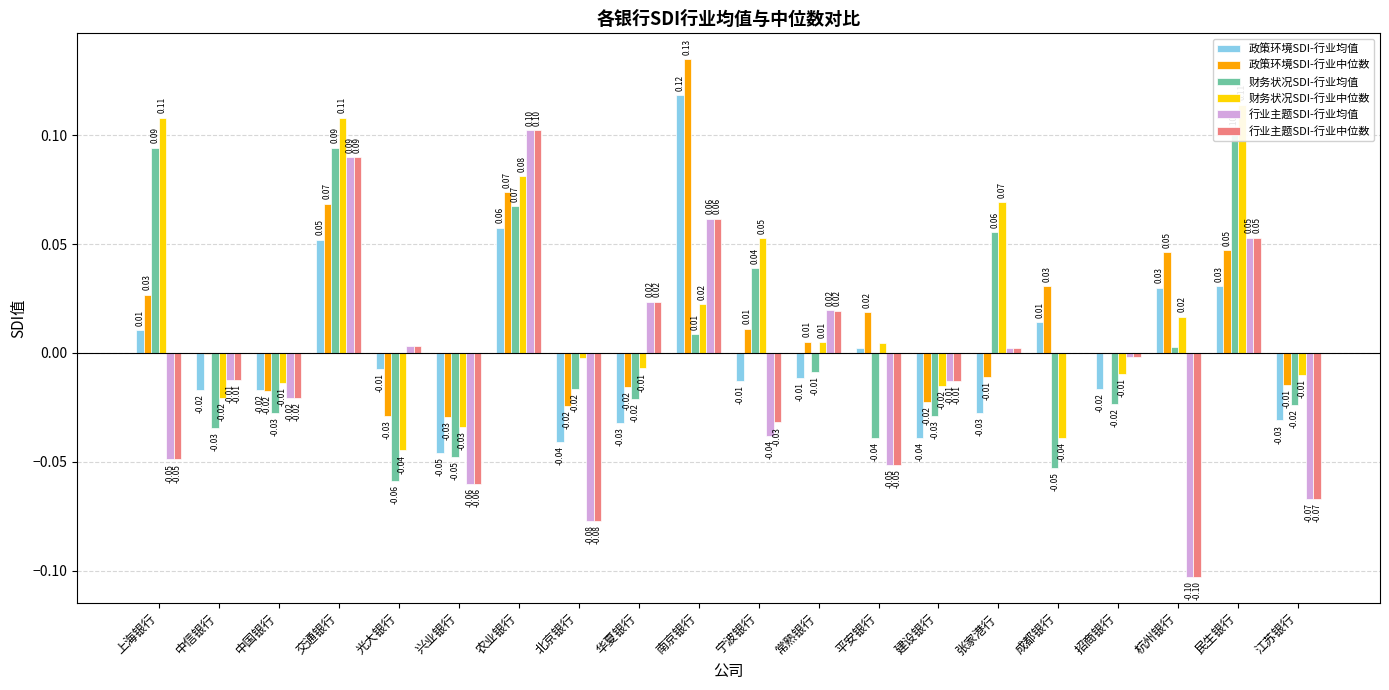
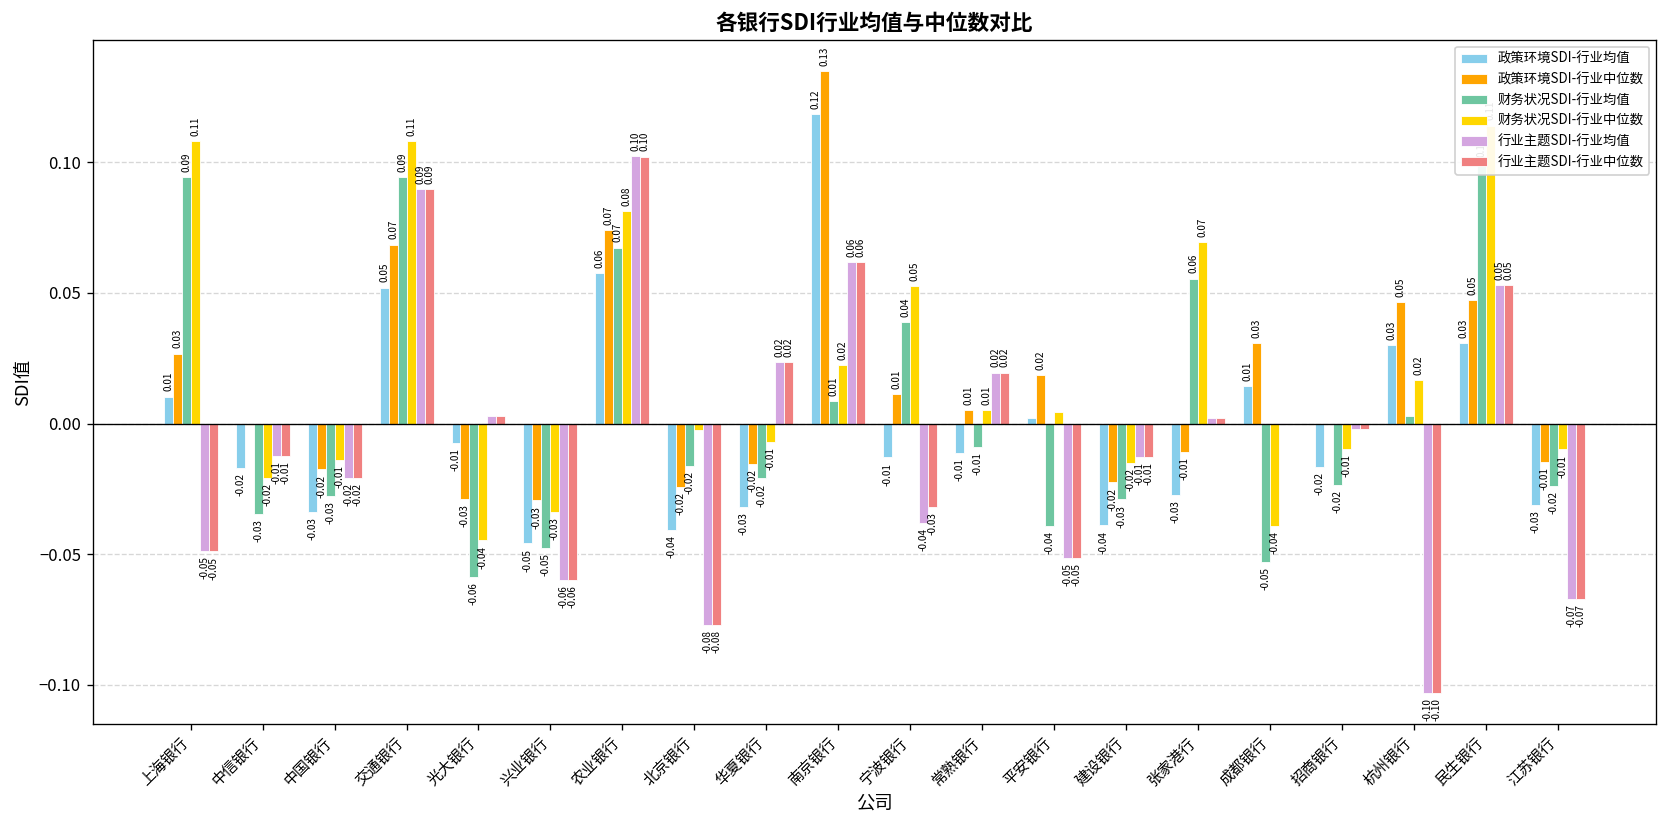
  {
    "政策环境SDI-行业均值": {
      "上海银行": 0.01,
      "中信银行": -0.02,
-     "中国银行": -0.02,
+     "中国银行": -0.03,
      "交通银行": 0.05,
      "光大银行": -0.01,
      "兴业银行": -0.05,
      "农业银行": 0.06,
      "北京银行": -0.04,
      "华夏银行": -0.03,
      "南京银行": 0.12,
      "宁波银行": -0.01,
      "常熟银行": -0.01,
      "建设银行": -0.04,
      "张家港行": -0.03,
      "成都银行": 0.01,
      "招商银行": -0.02,
      "杭州银行": 0.03,
      "民生银行": 0.03,
      "江苏银行": -0.03
    },
    "财务状况SDI-行业均值": {
      "上海银行": 0.09,
      "中信银行": -0.03,
      "中国银行": -0.03,
      "交通银行": 0.09,
      "光大银行": -0.06,
      "兴业银行": -0.05,
      "华夏银行": -0.02,
      "南京银行": 0.01,
      "宁波银行": 0.04,
      "常熟银行": -0.01,
      "平安银行": -0.04,
      "建设银行": -0.03,
      "张家港行": 0.06,
      "成都银行": -0.05,
      "招商银行": -0.02,
      "江苏银行": -0.02
    },
    "行业主题SDI-行业均值": {
      "宁波银行": -0.04
    },
    "行业主题SDI-行业中位数": {
      "宁波银行": -0.03
    }
  }
